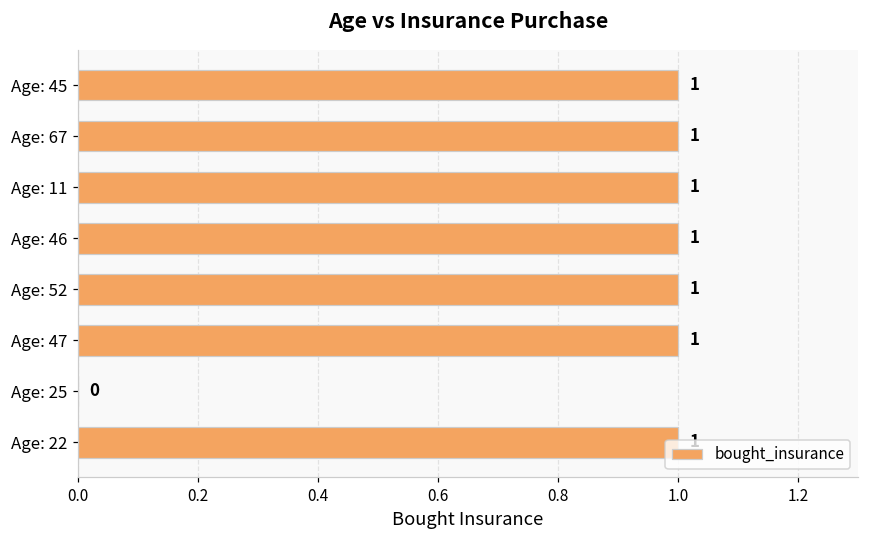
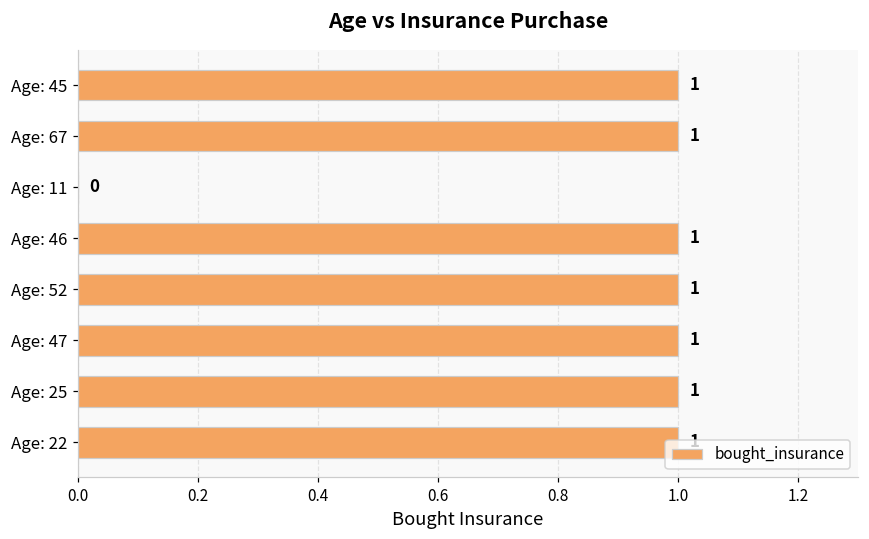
  {
    "Age: 45": 1,
    "Age: 67": 1,
-   "Age: 11": 1,
+   "Age: 11": 0,
    "Age: 46": 1,
    "Age: 52": 1,
    "Age: 47": 1,
-   "Age: 25": 0
+   "Age: 25": 1
  }
